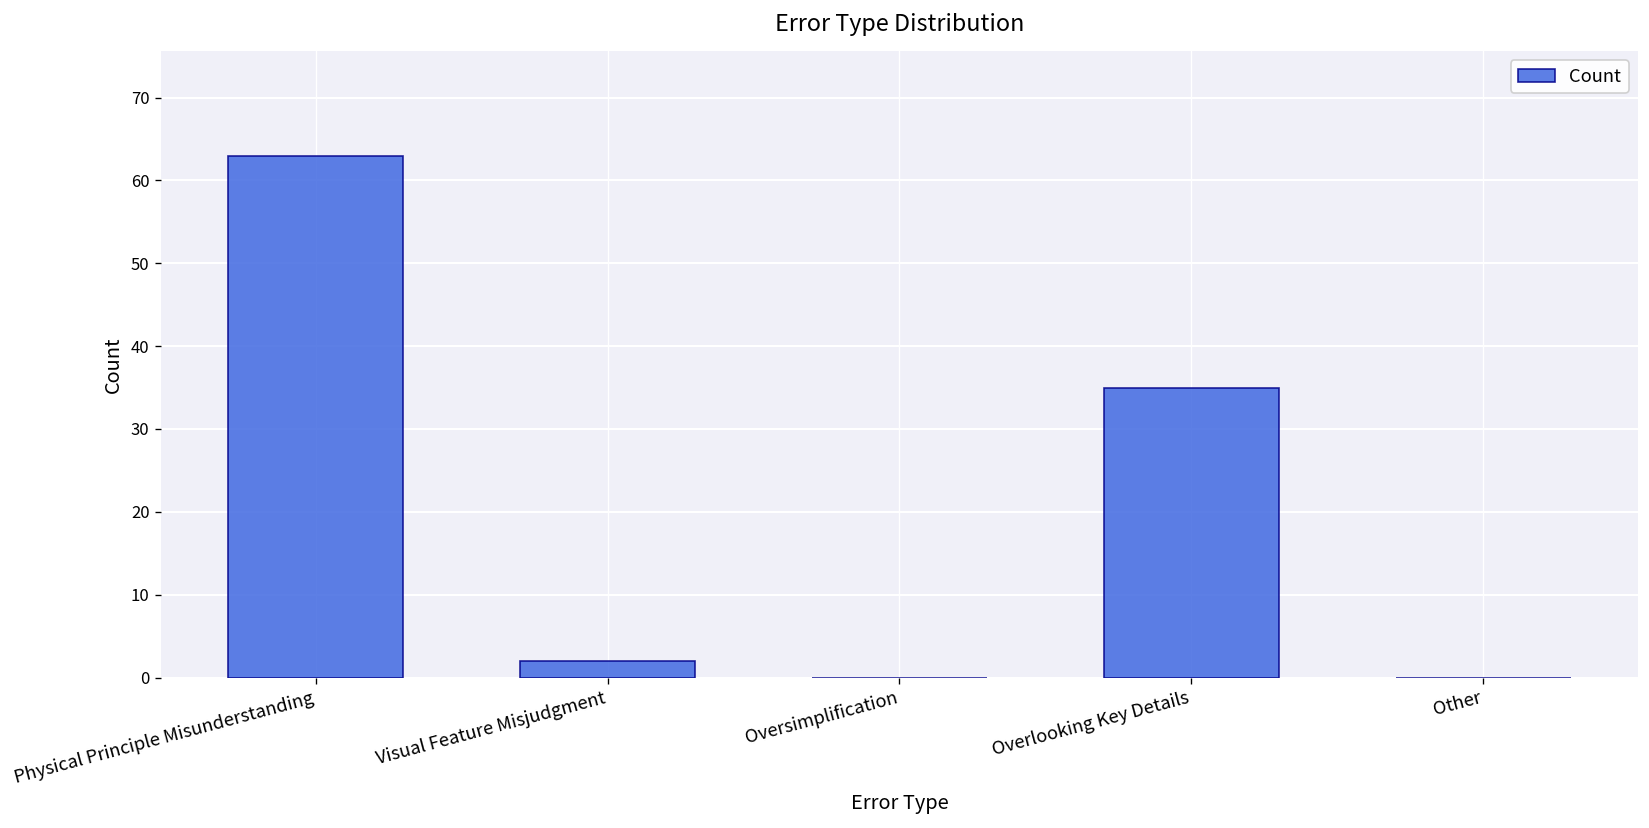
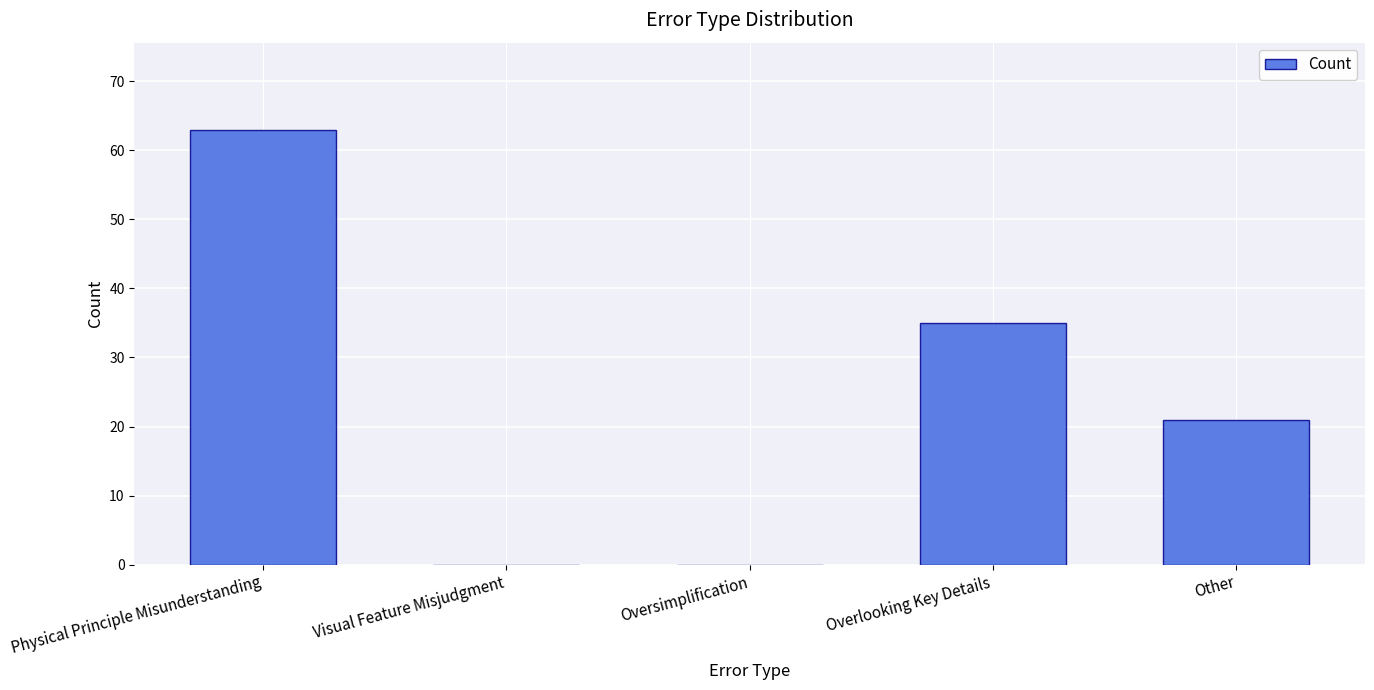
  {
    "Physical Principle Misunderstanding": 63,
-   "Visual Feature Misjudgment": 2,
+   "Visual Feature Misjudgment": 0,
    "Oversimplification": 0,
    "Overlooking Key Details": 35,
-   "Other": 0
+   "Other": 21
  }
